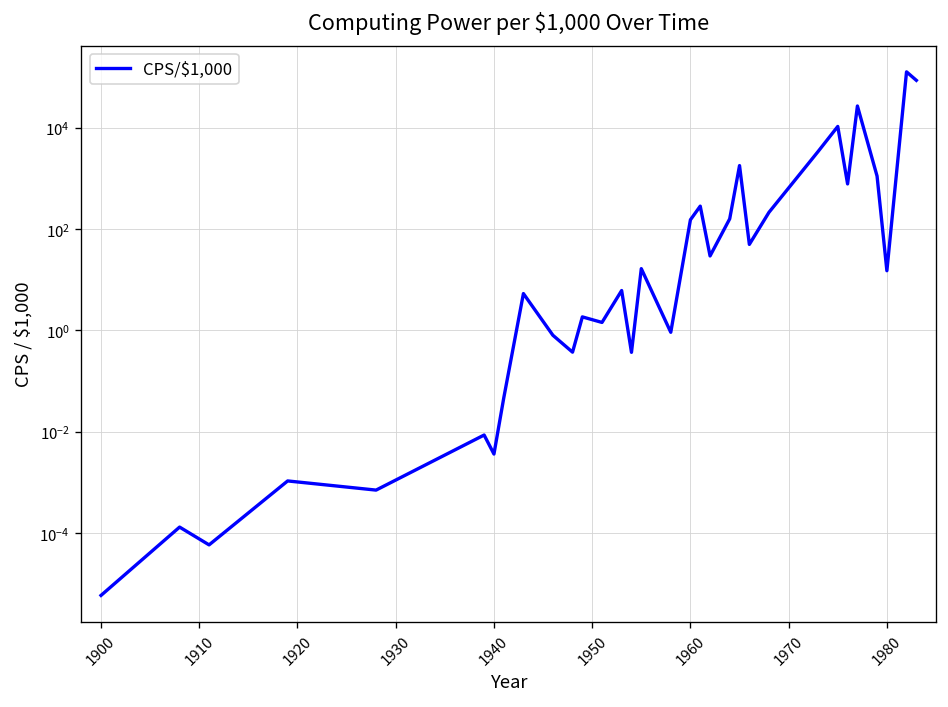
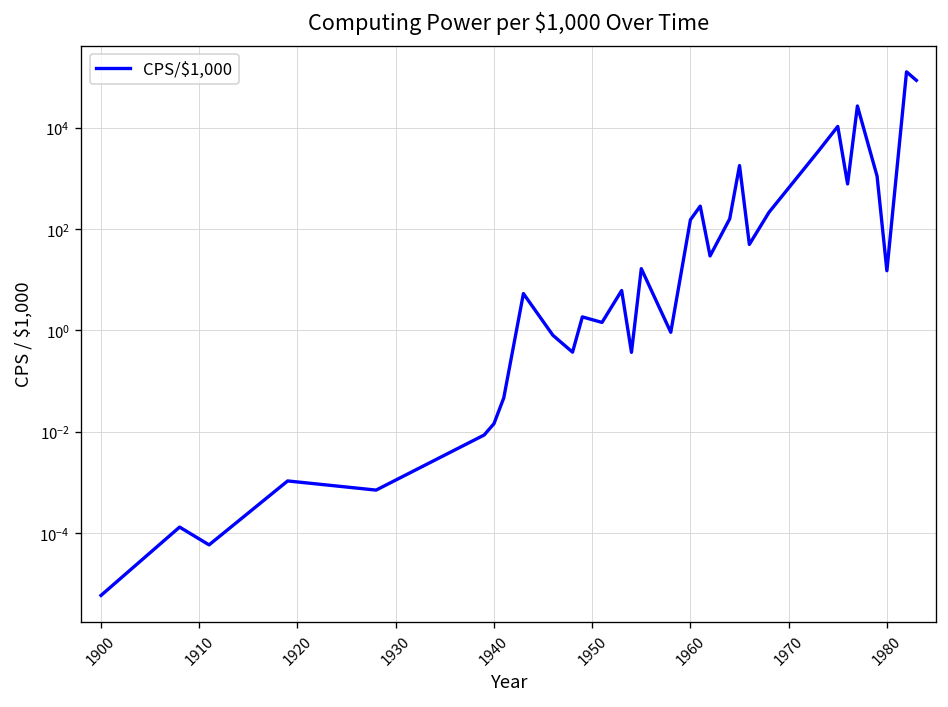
  {
    "1900": 0.000006,
-   "1940": 0.004,
+   "1940": 0.014,
    "1960": 150,
    "1980": 15
  }
